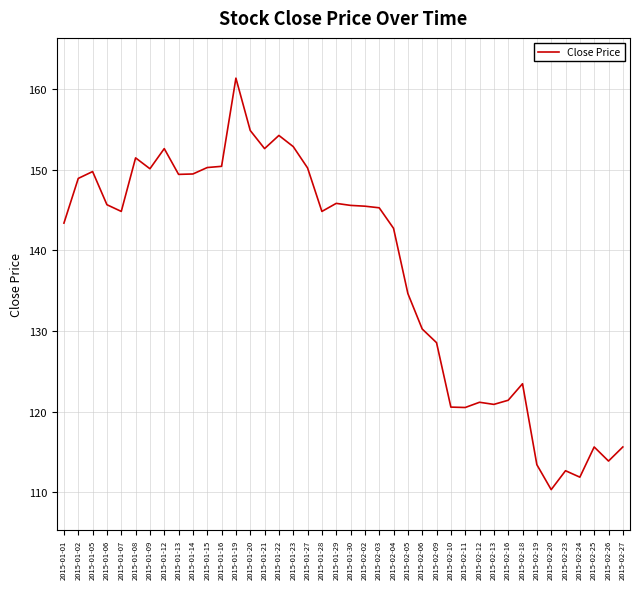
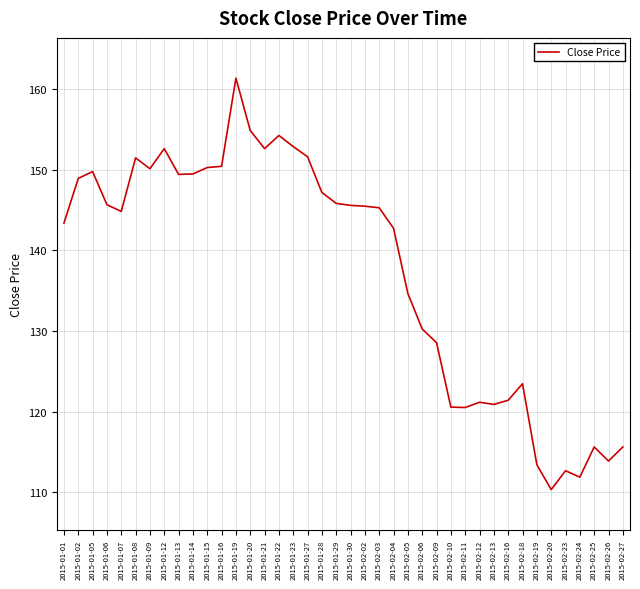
  {
    "2015-01-01": 143,
    "2015-01-02": 149,
    "2015-01-05": 150,
    "2015-01-06": 146,
    "2015-01-07": 145,
    "2015-01-08": 152,
    "2015-01-09": 150,
    "2015-01-12": 153,
    "2015-01-13": 149,
    "2015-01-14": 150,
    "2015-01-15": 150,
    "2015-01-16": 150,
    "2015-01-19": 161,
    "2015-01-20": 155,
    "2015-01-21": 153,
    "2015-01-22": 154,
    "2015-01-23": 153,
-   "2015-01-27": 150,
-   "2015-01-28": 145,
+   "2015-01-27": 152,
+   "2015-01-28": 147,
    "2015-01-29": 146,
    "2015-01-30": 146,
    "2015-02-02": 146,
    "2015-02-03": 145,
    "2015-02-04": 143,
    "2015-02-05": 135,
    "2015-02-06": 130,
    "2015-02-09": 129,
    "2015-02-10": 121,
    "2015-02-11": 121,
    "2015-02-12": 121,
    "2015-02-13": 121,
    "2015-02-16": 121,
    "2015-02-18": 123,
    "2015-02-19": 113,
    "2015-02-20": 110,
    "2015-02-23": 113,
    "2015-02-24": 112,
    "2015-02-25": 116,
    "2015-02-26": 114,
    "2015-02-27": 116
  }
